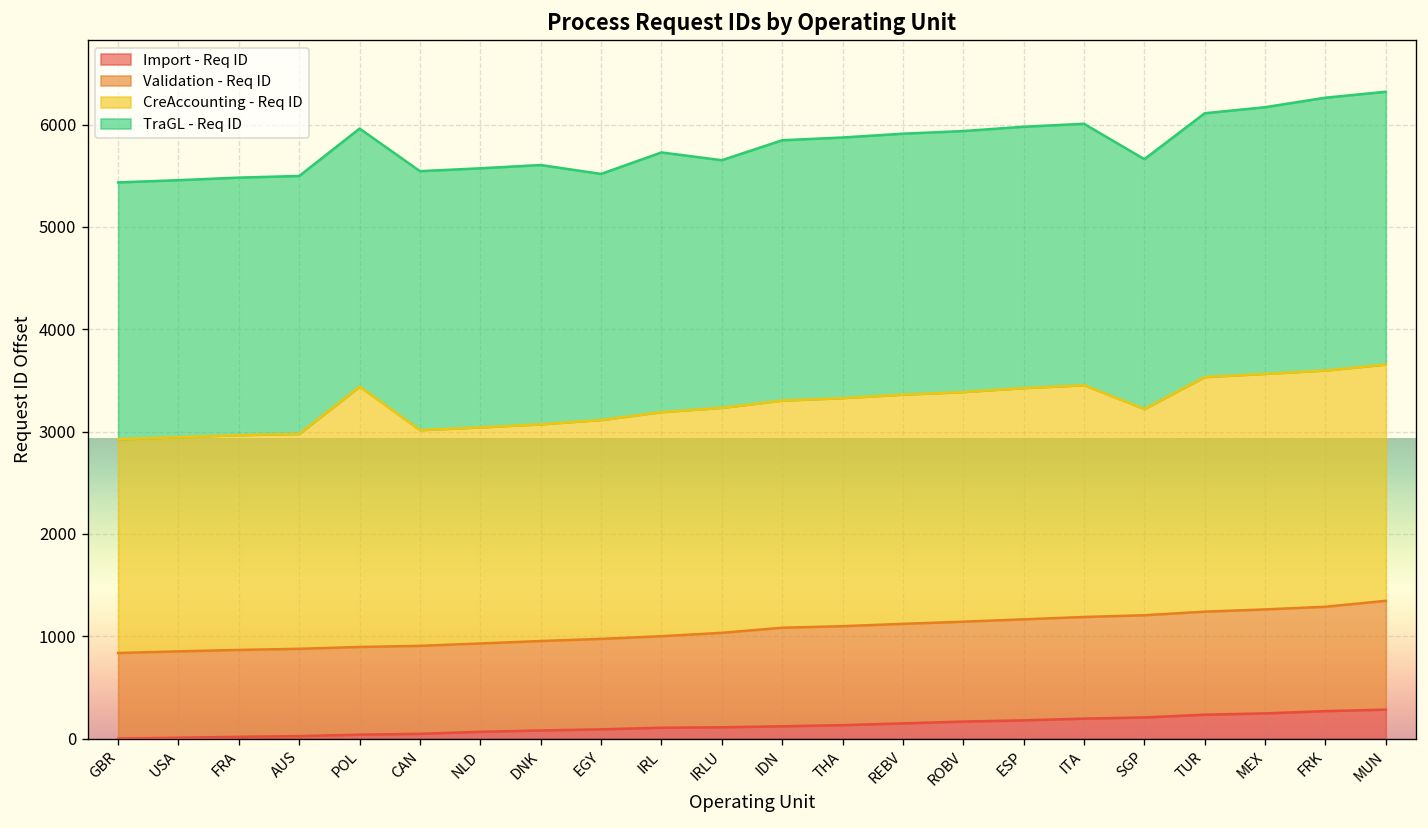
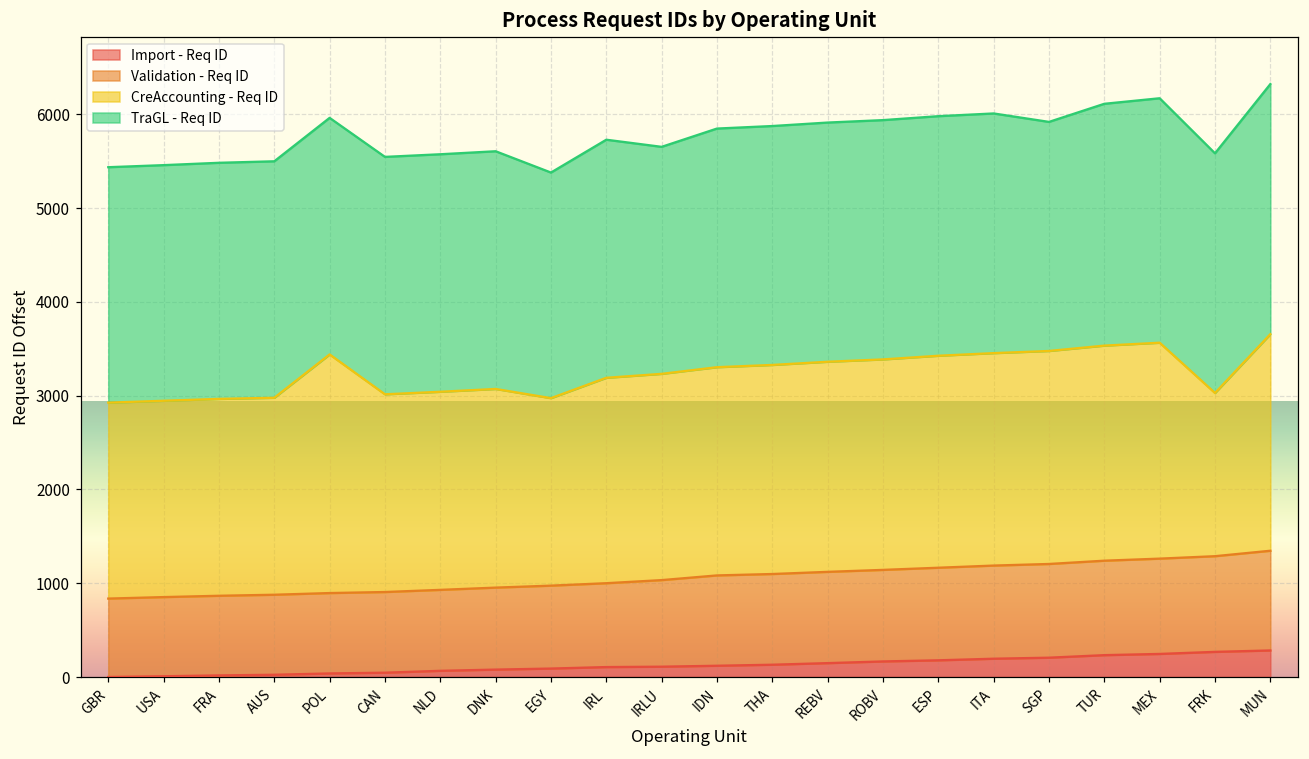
  {
    "CreAccounting - Req ID": {
      "GBR": 2100,
      "USA": 2100,
      "FRA": 2100,
      "AUS": 2100,
      "POL": 2500,
      "CAN": 2100,
      "NLD": 2100,
      "DNK": 2100,
-     "EGY": 2100,
+     "EGY": 2000,
      "IRL": 2200,
      "IRLU": 2200,
      "IDN": 2200,
      "THA": 2200,
      "REBV": 2200,
      "ROBV": 2200,
      "ESP": 2300,
      "ITA": 2300,
-     "SGP": 2000,
+     "SGP": 2300,
      "TUR": 2300,
      "MEX": 2300,
-     "FRK": 2300,
+     "FRK": 1700,
      "MUN": 2300
    },
    "TraGL - Req ID": {
      "GBR": 2500,
      "USA": 2500,
      "FRA": 2500,
      "AUS": 2500,
      "POL": 2500,
      "CAN": 2500,
      "NLD": 2500,
      "DNK": 2500,
      "EGY": 2400,
      "IRL": 2500,
      "IRLU": 2400,
      "IDN": 2500,
      "THA": 2500,
      "REBV": 2600,
      "ROBV": 2600,
      "ESP": 2600,
      "ITA": 2600,
      "SGP": 2400,
      "TUR": 2600,
      "MEX": 2600,
-     "FRK": 2700,
+     "FRK": 2600,
      "MUN": 2700
    }
  }
